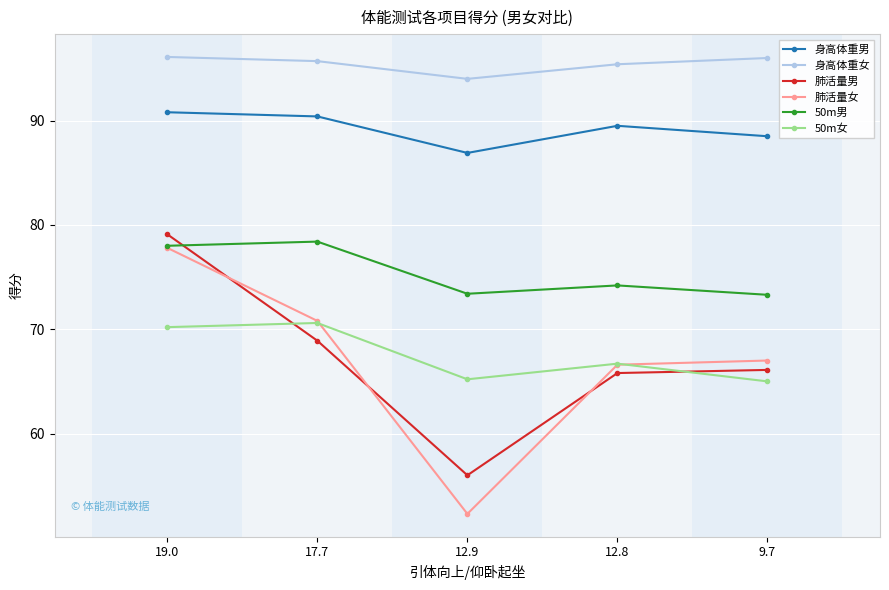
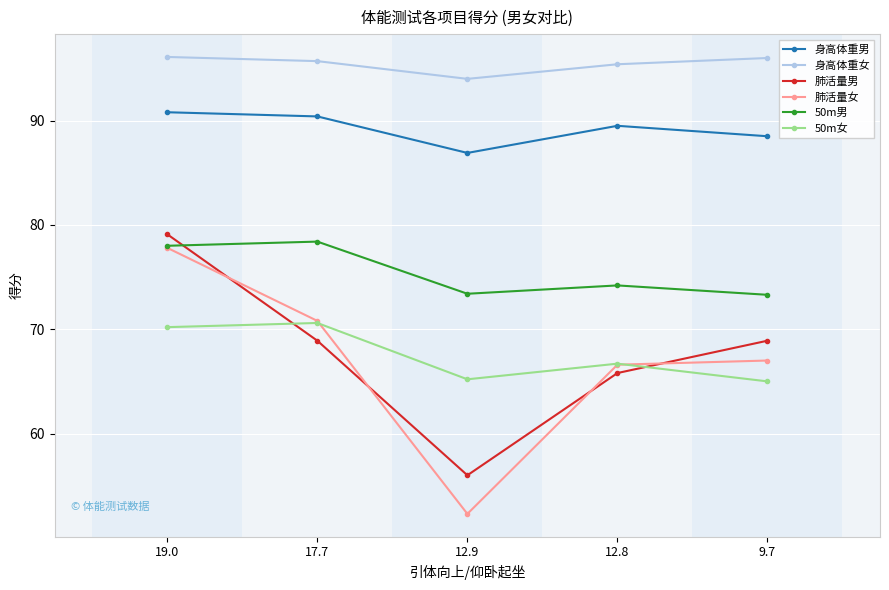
  {
    "身高体重男": {
      "19.0": 90.8,
      "17.7": 90.4,
      "12.9": 86.9,
      "12.8": 89.5,
      "9.7": 88.5
    },
    "身高体重女": {
      "19.0": 96.1,
      "17.7": 95.7,
      "12.9": 94.0,
      "12.8": 95.4,
      "9.7": 96.0
    },
    "肺活量男": {
      "19.0": 79.1,
      "17.7": 68.9,
      "12.9": 56.0,
      "12.8": 65.8,
-     "9.7": 66.1
+     "9.7": 68.9
    },
    "肺活量女": {
      "12.9": 52.3,
      "9.7": 67.0
    },
    "50m男": {
      "17.7": 78.4,
      "12.9": 73.4,
      "12.8": 74.2,
      "9.7": 73.3
    },
    "50m女": {
      "19.0": 70.2,
      "12.9": 65.2,
      "9.7": 65.0
    }
  }
